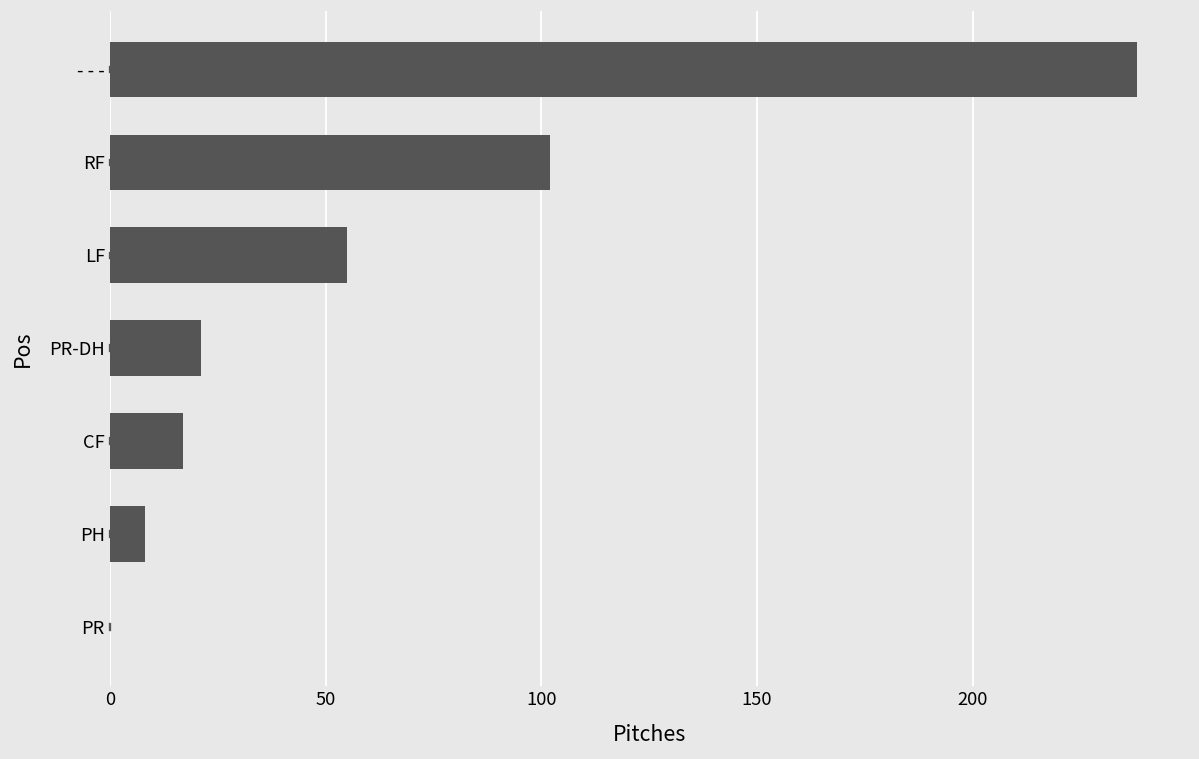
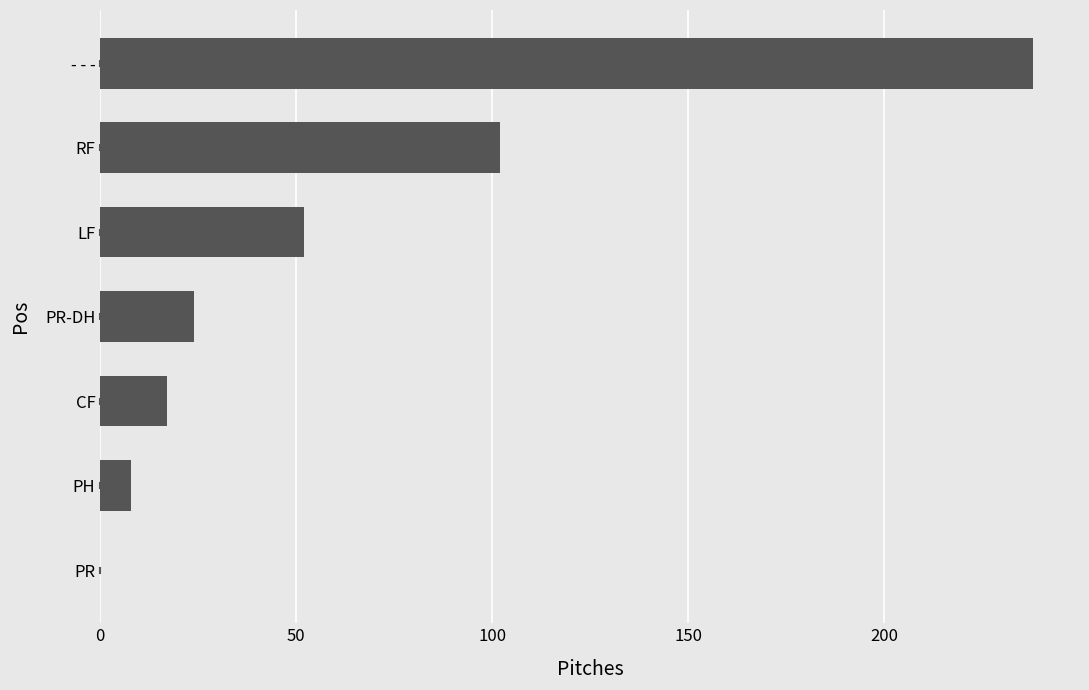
  {
    "- - -": 238,
    "RF": 102,
-   "LF": 55,
-   "PR-DH": 21,
+   "LF": 52,
+   "PR-DH": 24,
    "CF": 17,
    "PH": 8,
    "PR": 0
  }
